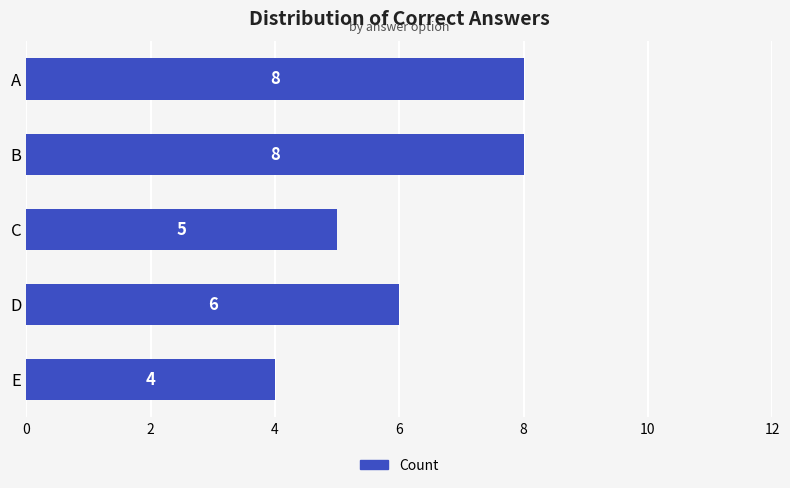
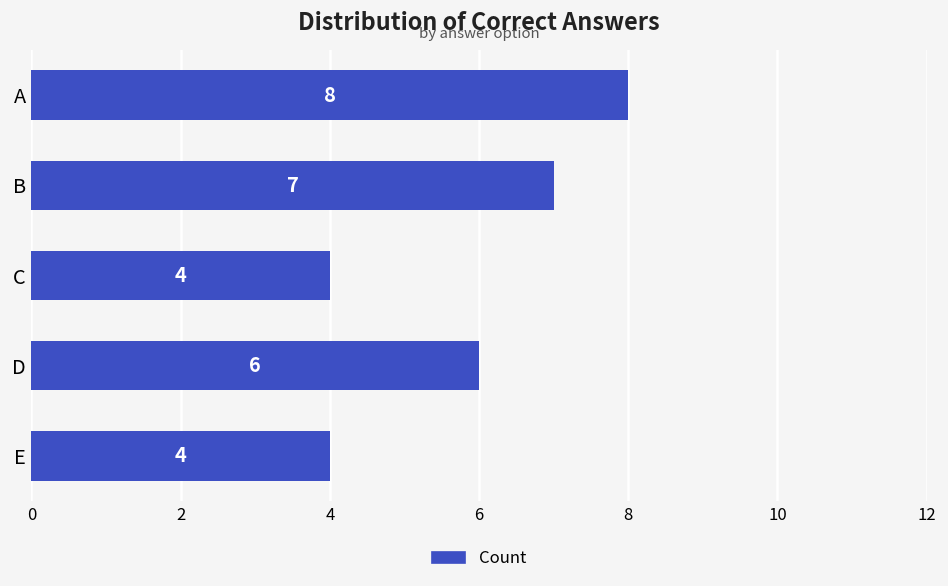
  {
    "A": 8,
-   "B": 8,
-   "C": 5,
+   "B": 7,
+   "C": 4,
    "D": 6,
    "E": 4
  }
